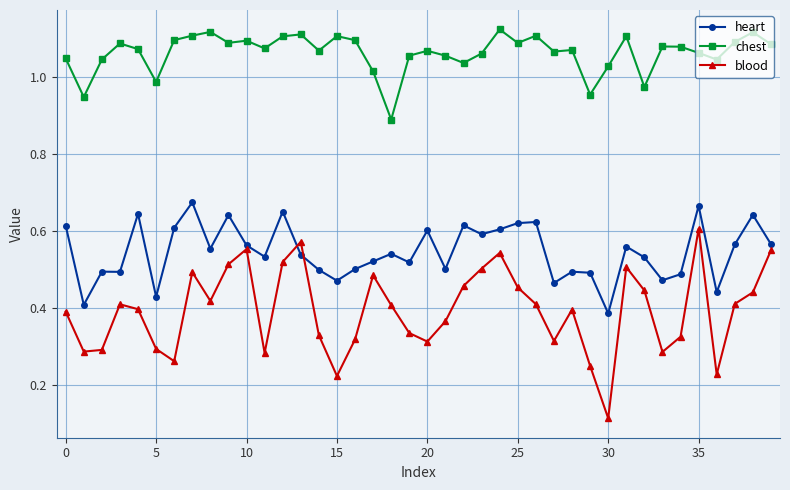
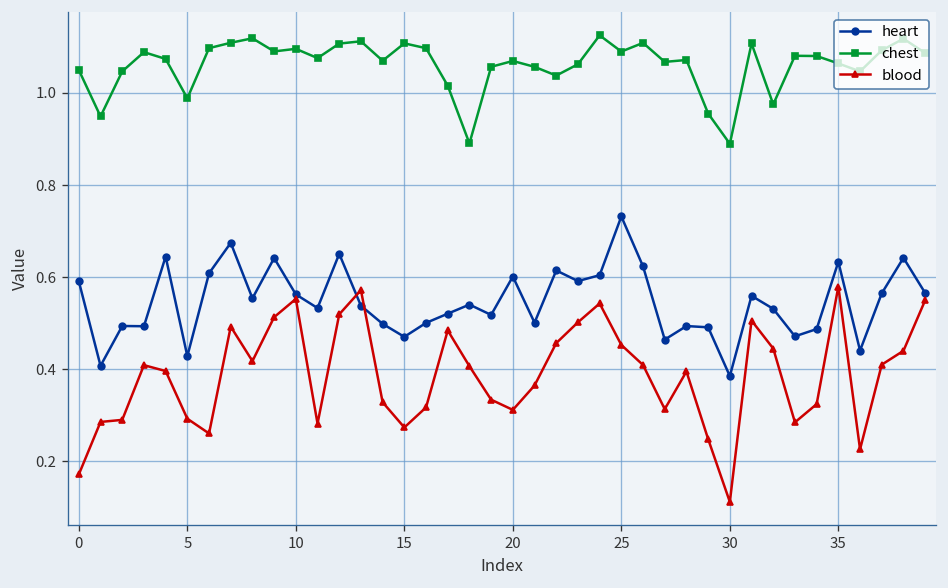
  {
    "heart": {
-     "0": 0.61,
+     "0": 0.59,
      "5": 0.43,
      "10": 0.56,
      "15": 0.47,
      "20": 0.60,
-     "25": 0.62,
+     "25": 0.73,
      "30": 0.39,
-     "35": 0.67
+     "35": 0.63
    },
    "chest": {
      "0": 1.05,
      "5": 0.99,
      "10": 1.10,
      "15": 1.11,
      "20": 1.07,
      "25": 1.09,
-     "30": 1.03
+     "30": 0.89
    },
    "blood": {
-     "0": 0.39,
+     "0": 0.17,
      "5": 0.29,
      "10": 0.55,
-     "15": 0.22,
+     "15": 0.27,
      "20": 0.31,
      "25": 0.45,
      "30": 0.11,
-     "35": 0.61
+     "35": 0.58
    }
  }
